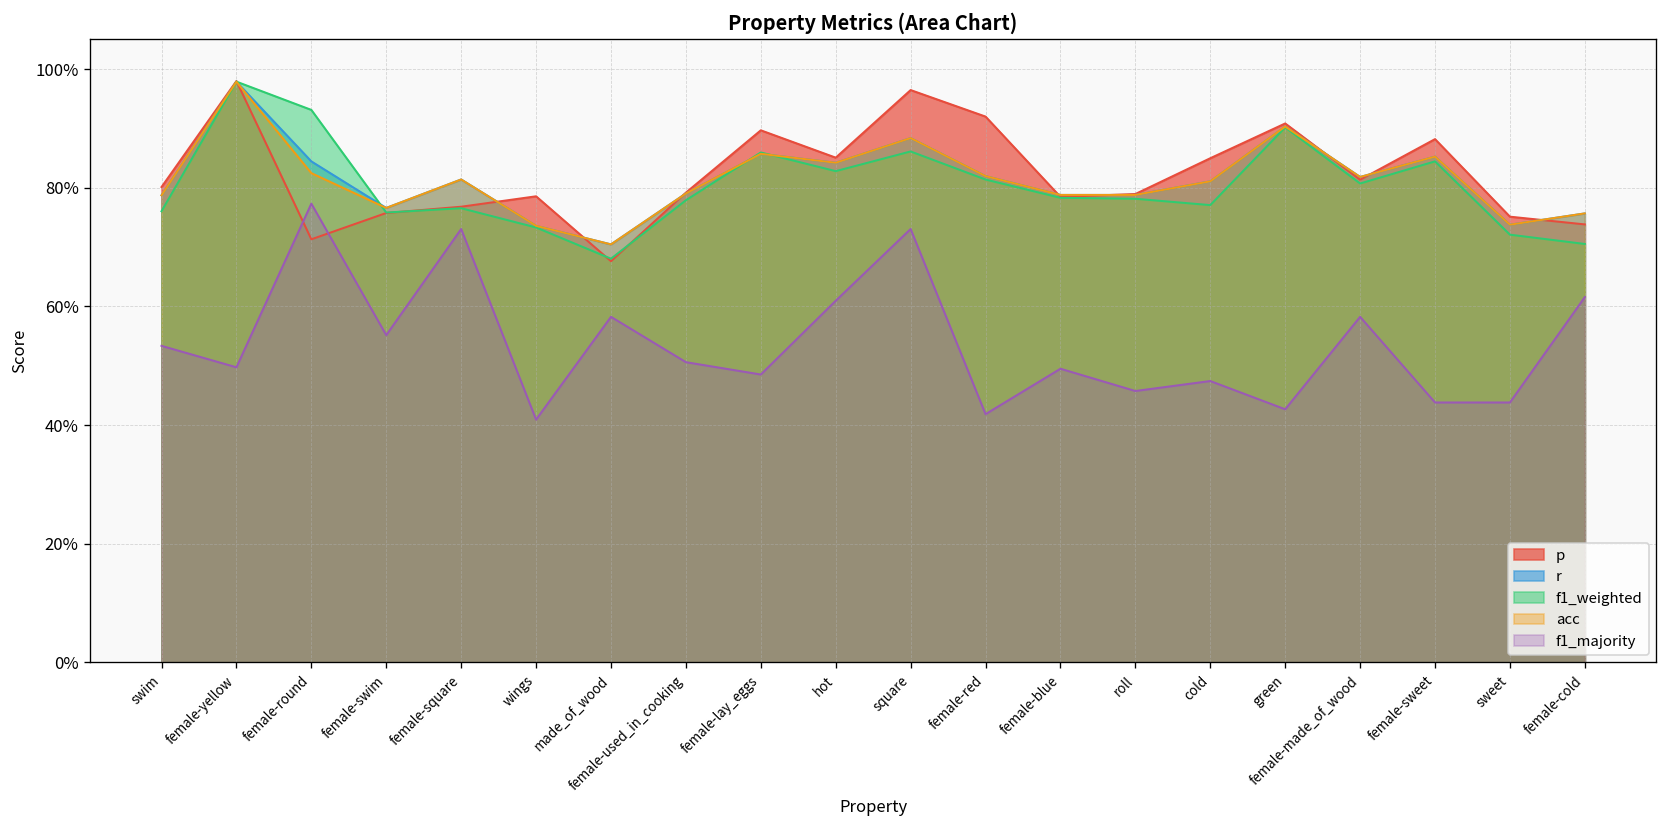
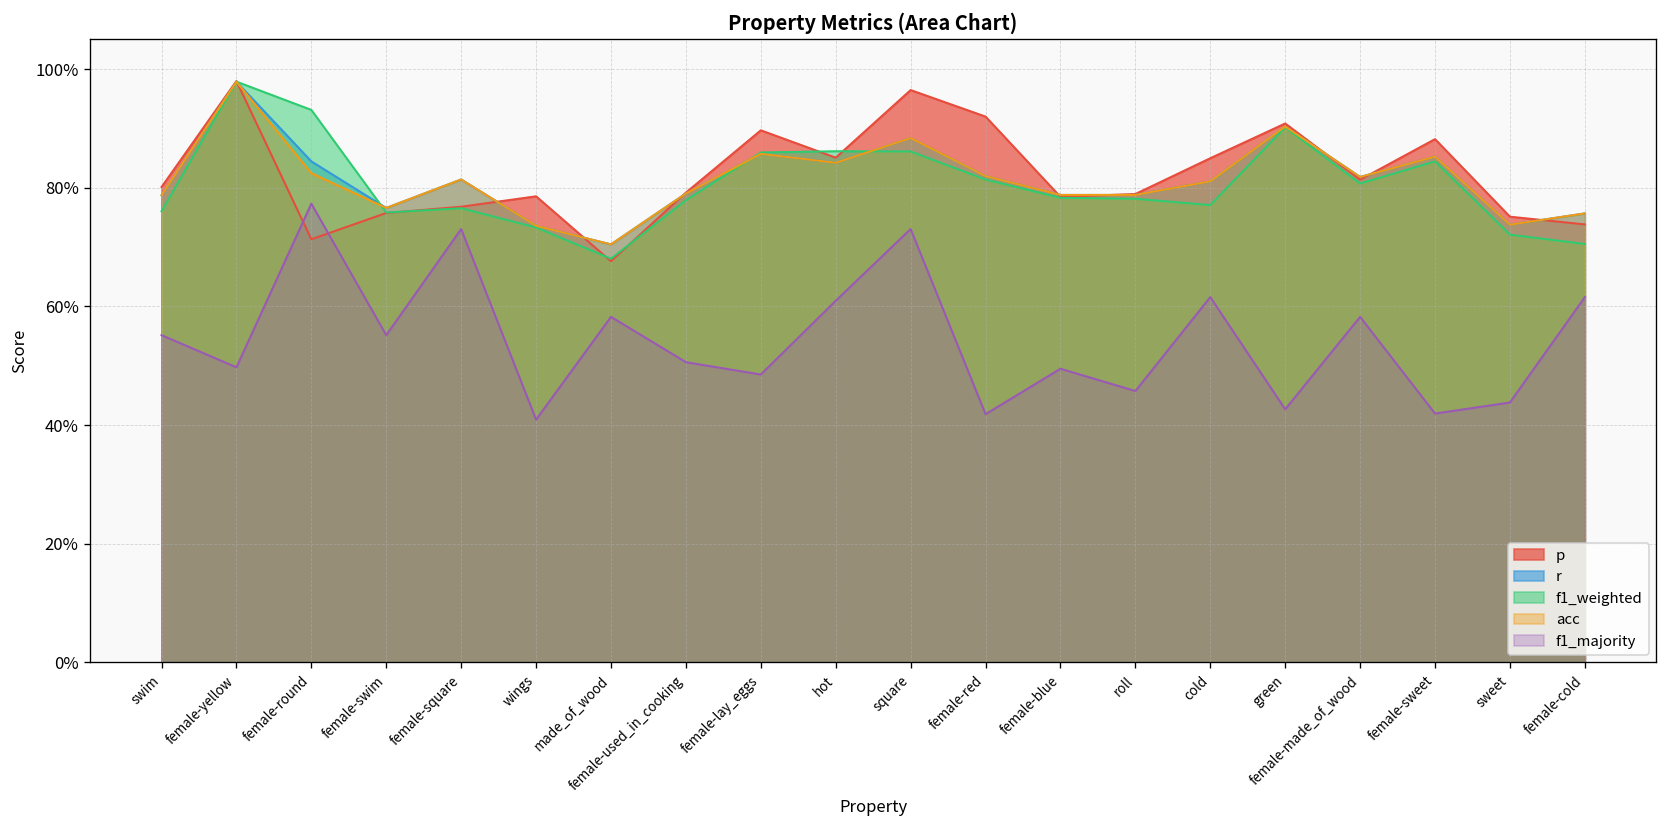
  {
    "p": {
      "swim": "80%",
      "female-round": "71%",
      "wings": "79%",
      "female-lay_eggs": "90%",
      "hot": "85%",
      "square": "96%",
      "female-red": "92%",
      "cold": "85%",
      "female-sweet": "88%",
      "sweet": "75%",
      "female-cold": "74%"
    },
    "r": {
      "female-round": "84%"
    },
    "f1_weighted": {
      "swim": "76%",
      "female-round": "93%",
      "female-used_in_cooking": "78%",
-     "hot": "83%",
+     "hot": "86%",
      "square": "86%",
      "female-red": "81%",
      "roll": "78%",
      "cold": "77%",
      "female-made_of_wood": "81%",
      "female-sweet": "84%",
      "sweet": "72%",
      "female-cold": "71%"
    },
    "acc": {
      "female-round": "82%"
    },
    "f1_majority": {
-     "swim": "53%",
+     "swim": "55%",
      "female-yellow": "50%",
      "female-round": "77%",
      "female-swim": "55%",
      "female-square": "73%",
      "wings": "41%",
      "made_of_wood": "58%",
      "female-used_in_cooking": "51%",
      "female-lay_eggs": "49%",
      "hot": "61%",
      "square": "73%",
      "female-red": "42%",
      "female-blue": "49%",
      "roll": "46%",
-     "cold": "47%",
+     "cold": "62%",
      "green": "43%",
      "female-made_of_wood": "58%",
-     "female-sweet": "44%",
+     "female-sweet": "42%",
      "sweet": "44%",
      "female-cold": "62%"
    }
  }
